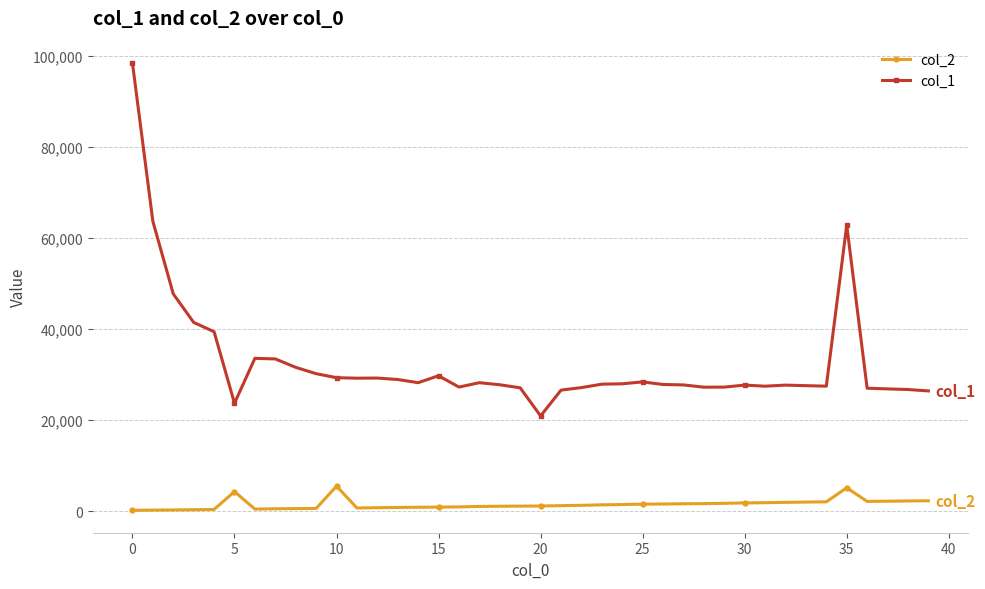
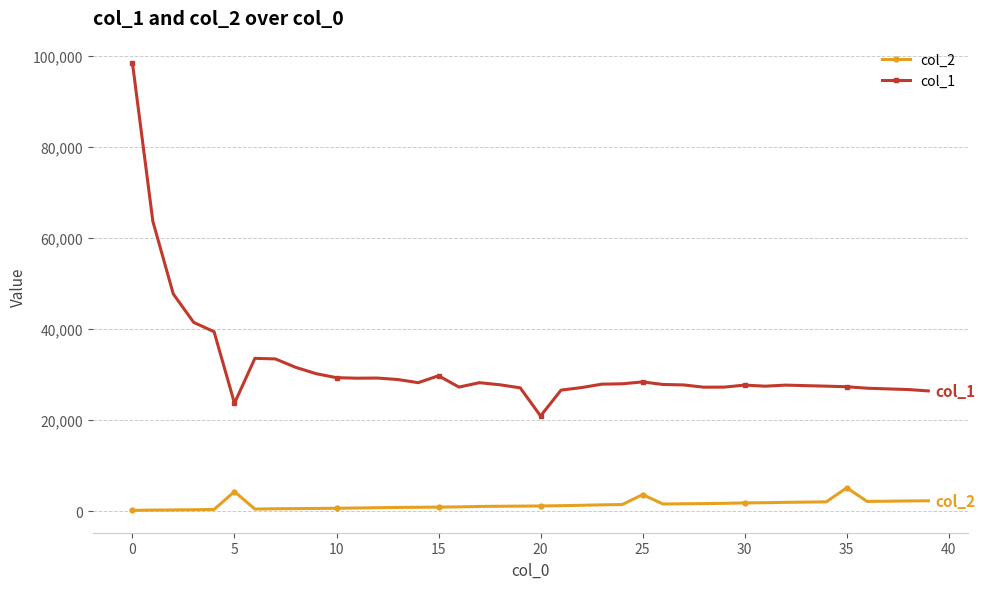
  {
    "col_2": {
      "0": "0",
      "5": "4,000",
-     "10": "6,000",
+     "10": "1,000",
      "15": "1,000",
      "20": "1,000",
-     "25": "2,000",
+     "25": "4,000",
      "30": "2,000",
      "35": "5,000"
    },
    "col_1": {
      "0": "98,000",
      "5": "24,000",
      "10": "29,000",
      "15": "30,000",
      "20": "21,000",
      "25": "28,000",
      "30": "28,000",
-     "35": "63,000"
+     "35": "27,000"
    }
  }
